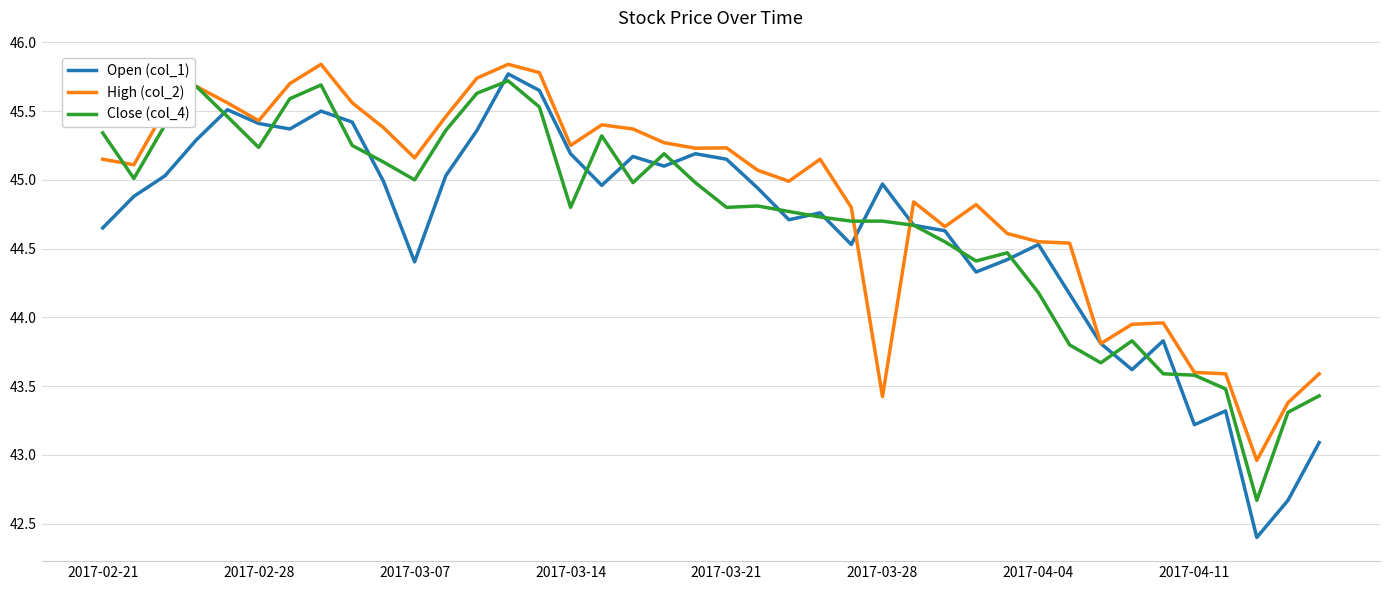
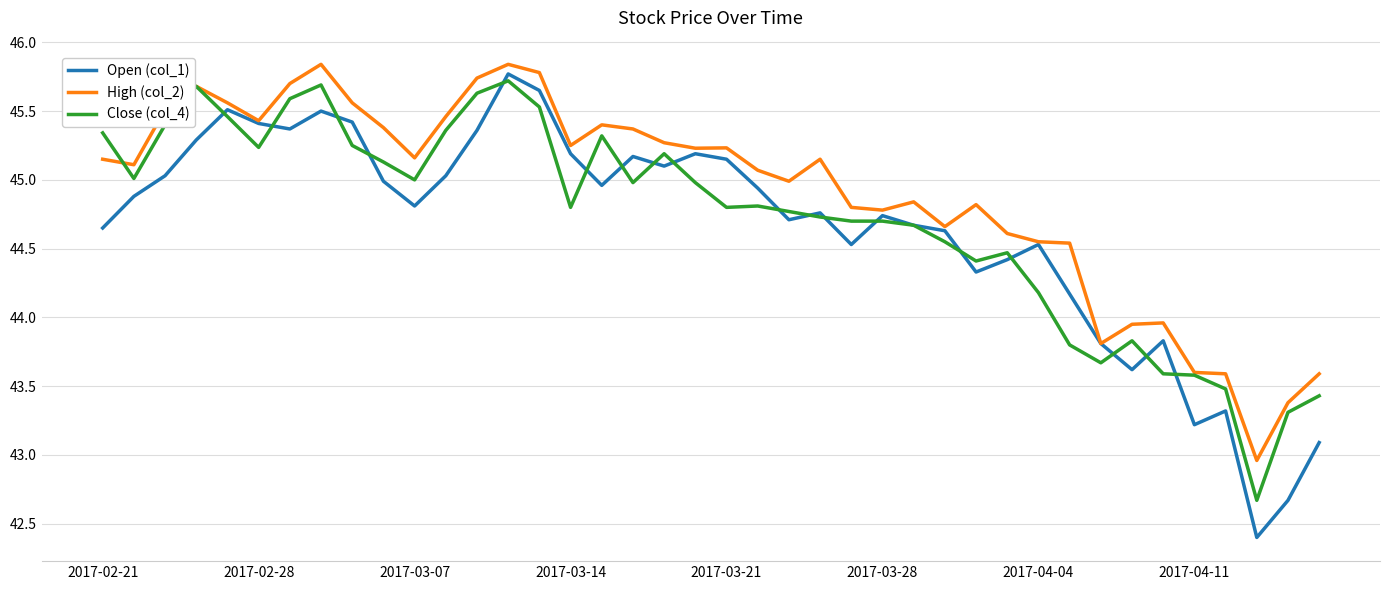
  {
    "Open (col_1)": {
      "2017-02-21": 44.65,
      "2017-02-28": 45.41,
-     "2017-03-07": 44.40,
+     "2017-03-07": 44.81,
      "2017-03-14": 45.19,
      "2017-03-21": 45.15,
-     "2017-03-28": 44.97,
+     "2017-03-28": 44.74,
      "2017-04-04": 44.53,
      "2017-04-11": 43.22
    },
    "High (col_2)": {
      "2017-02-21": 45.15,
      "2017-02-28": 45.43,
      "2017-03-07": 45.16,
      "2017-03-14": 45.25,
      "2017-03-21": 45.23,
-     "2017-03-28": 43.42,
+     "2017-03-28": 44.78,
      "2017-04-04": 44.55,
      "2017-04-11": 43.60
    },
    "Close (col_4)": {
      "2017-02-21": 45.34,
      "2017-02-28": 45.24,
      "2017-03-07": 45.00,
      "2017-03-14": 44.80,
      "2017-03-21": 44.80,
      "2017-03-28": 44.70,
      "2017-04-04": 44.18,
      "2017-04-11": 43.58
    }
  }
